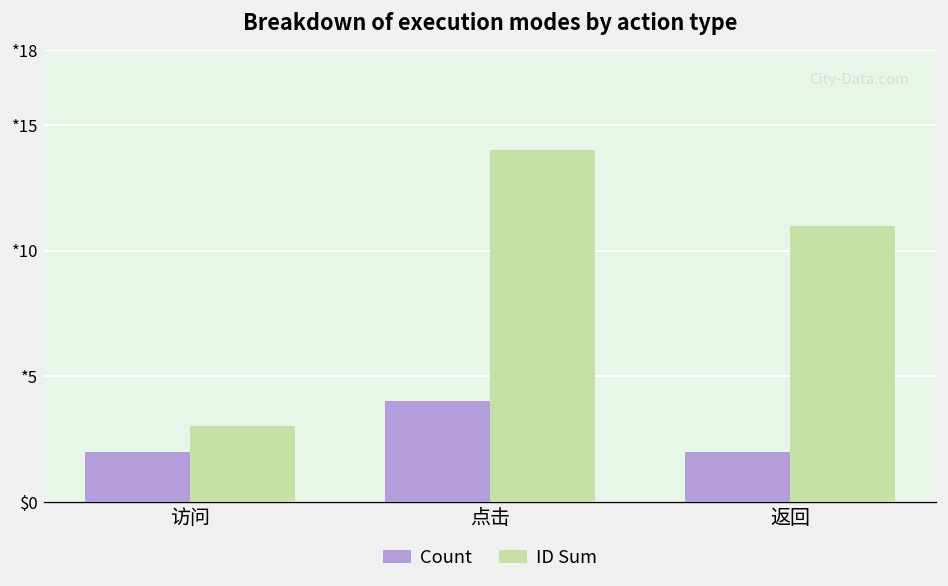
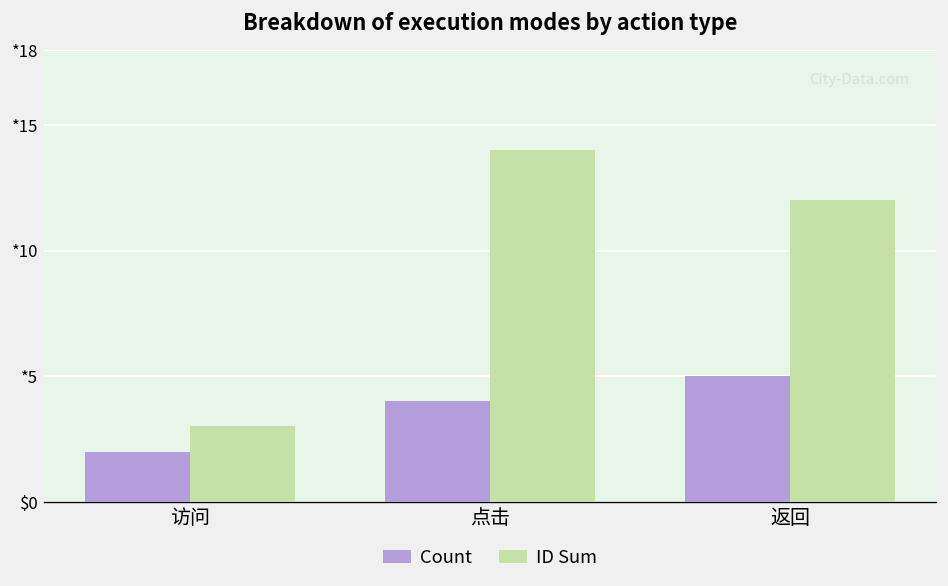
  {
    "Count": {
      "访问": "*2",
      "点击": "*4",
-     "返回": "*2"
+     "返回": "*5"
    },
    "ID Sum": {
      "访问": "*3",
      "点击": "*14",
-     "返回": "*11"
+     "返回": "*12"
    }
  }
